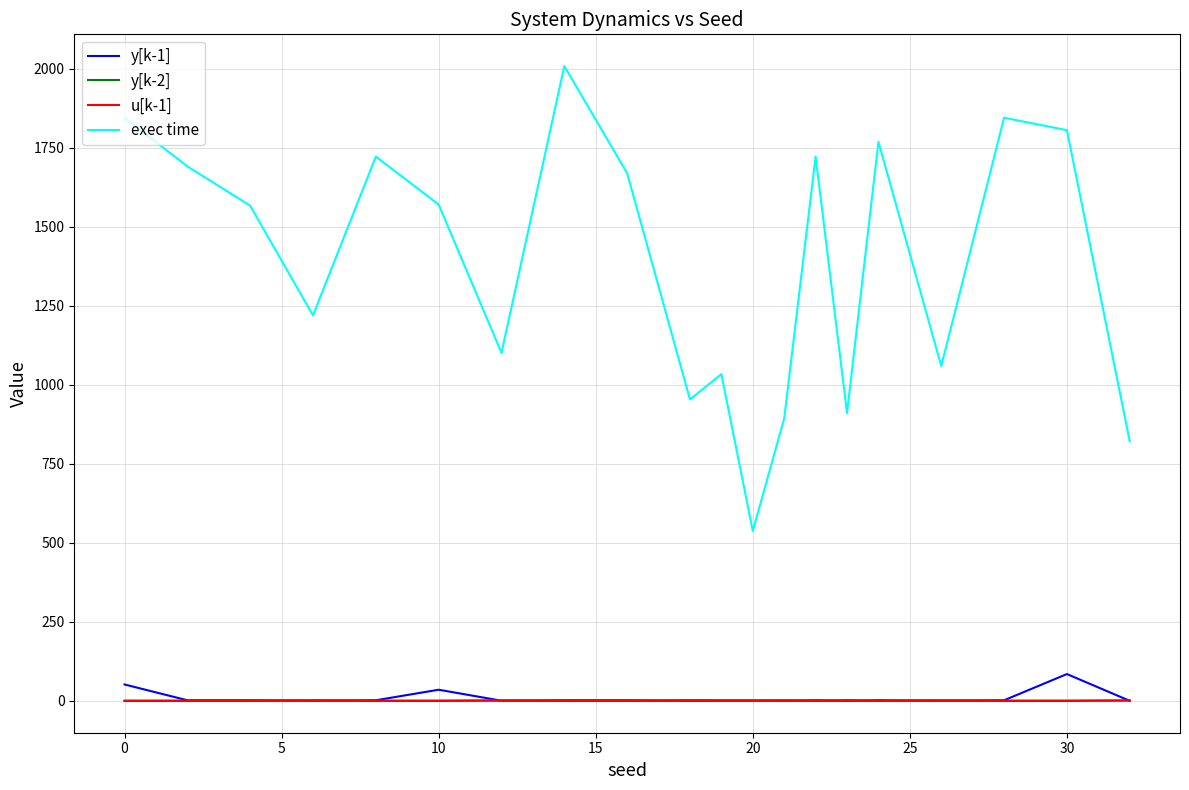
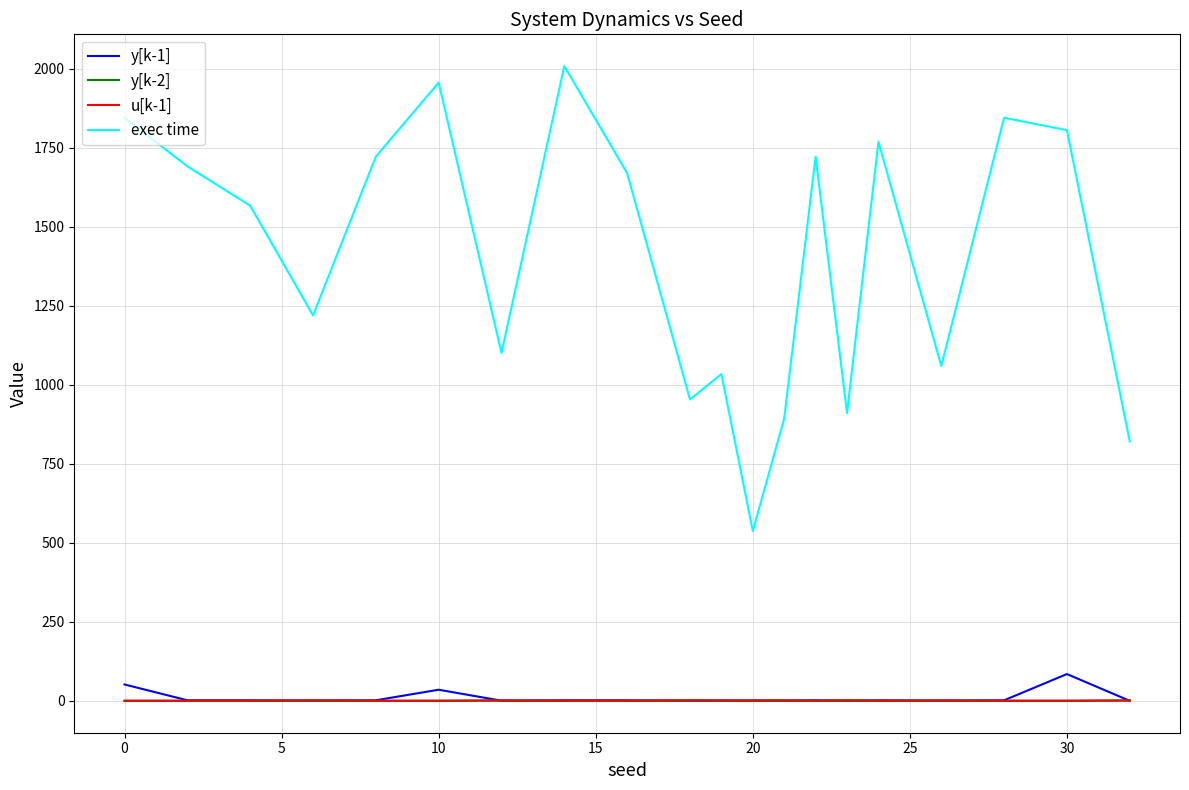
  {
    "y[k-1]": {
      "0": 50,
      "10": 30,
      "30": 80
    },
    "exec time": {
-     "10": 1570,
+     "10": 1960,
      "20": 540,
      "30": 1810
    }
  }
